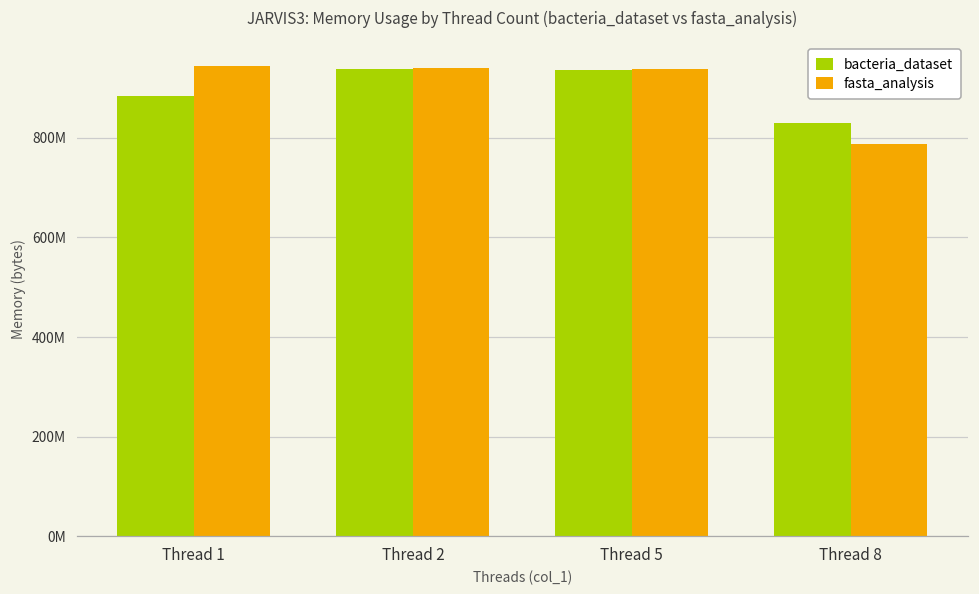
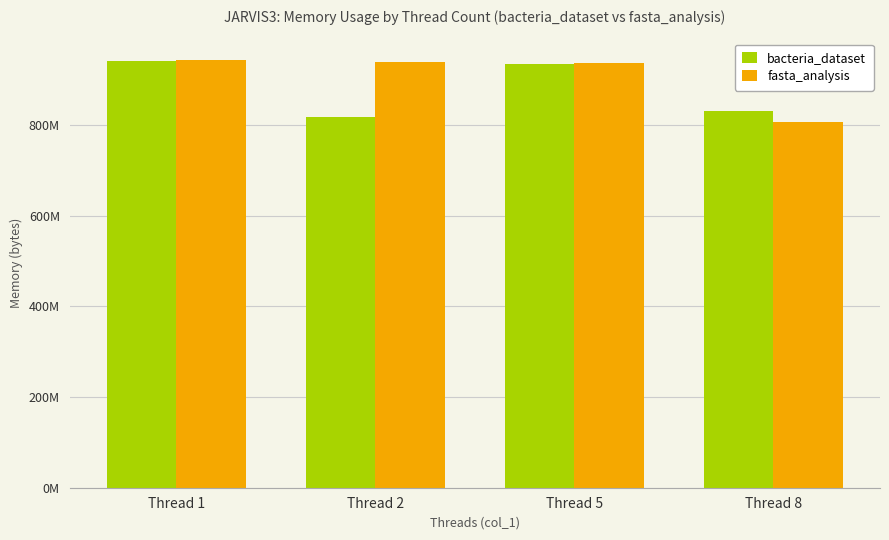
  {
    "bacteria_dataset": {
-     "Thread 1": 880000000,
-     "Thread 2": 940000000,
+     "Thread 1": 940000000,
+     "Thread 2": 820000000,
      "Thread 5": 940000000,
      "Thread 8": 830000000
    },
    "fasta_analysis": {
      "Thread 1": 940000000,
      "Thread 2": 940000000,
      "Thread 5": 940000000,
-     "Thread 8": 790000000
+     "Thread 8": 810000000
    }
  }
